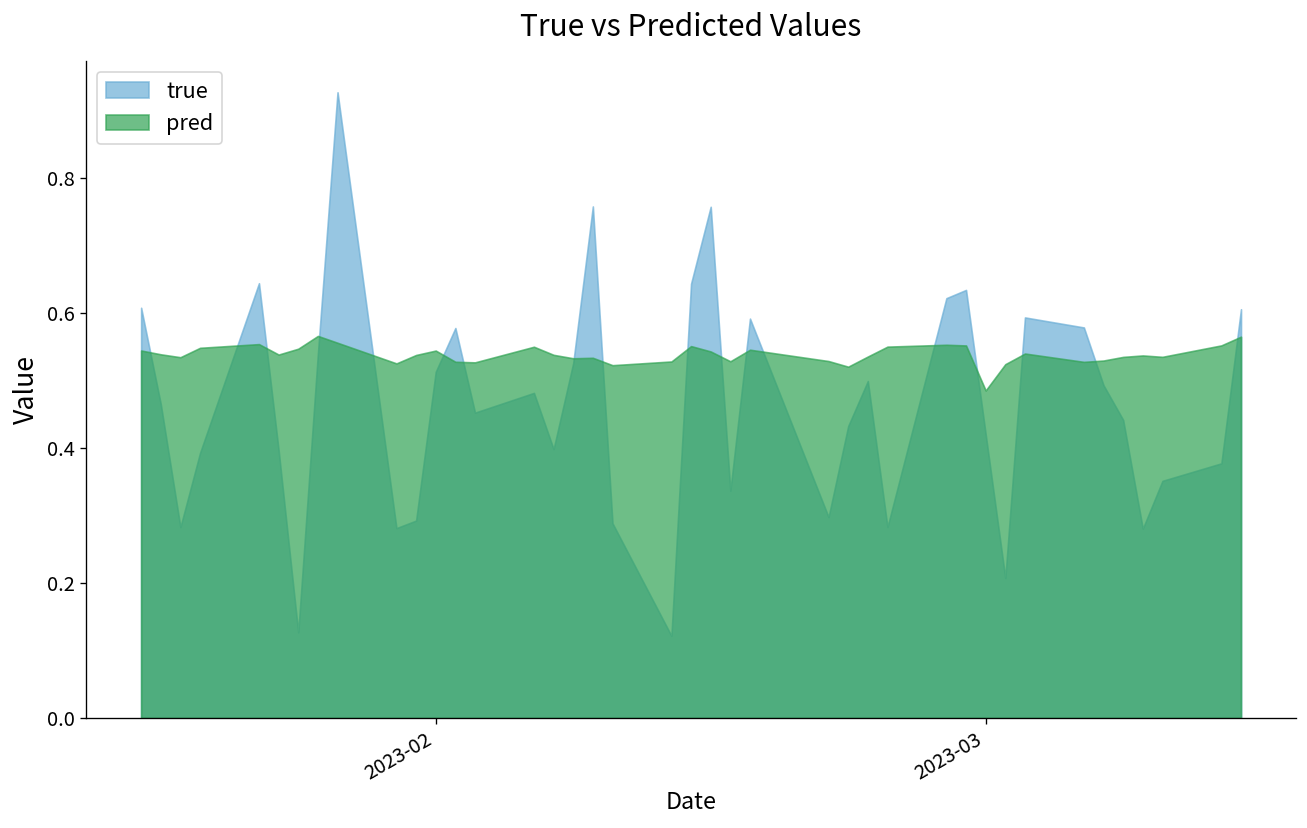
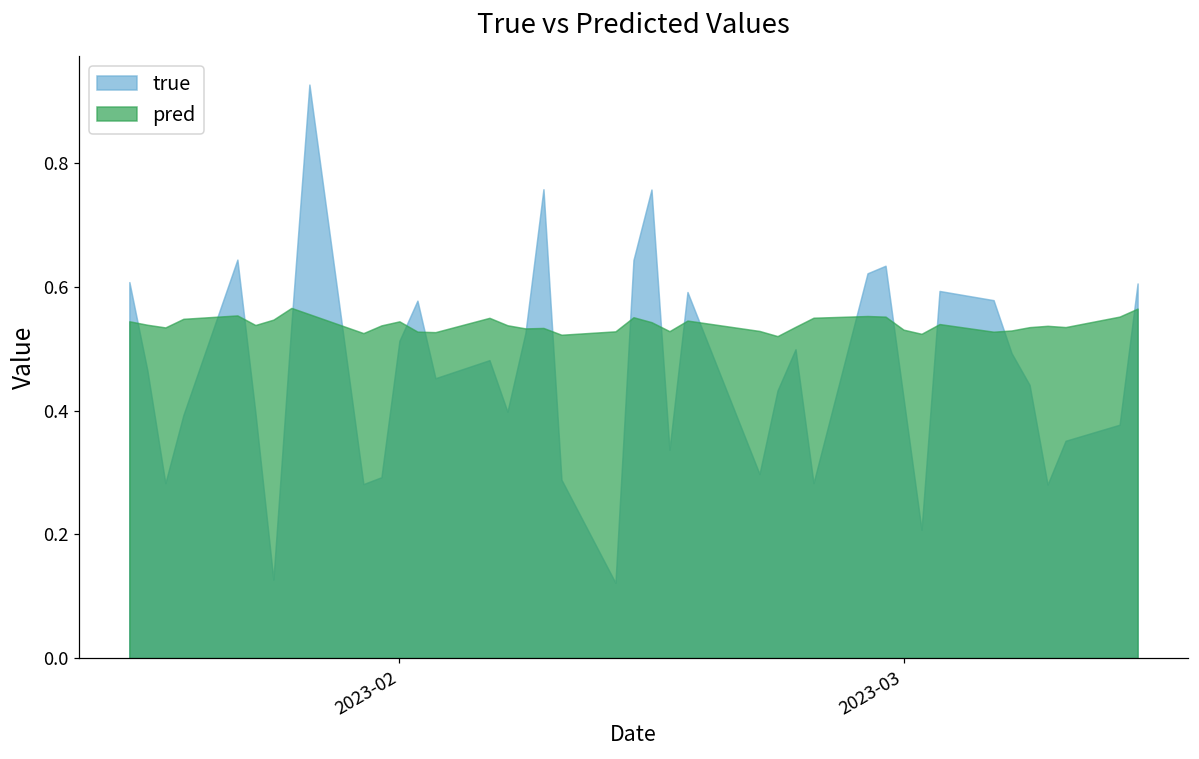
  {
    "true": {
      "2023-02": 0.51,
      "2023-03": 0.42
    },
    "pred": {
      "2023-02": 0.54,
-     "2023-03": 0.49
+     "2023-03": 0.53
    }
  }
